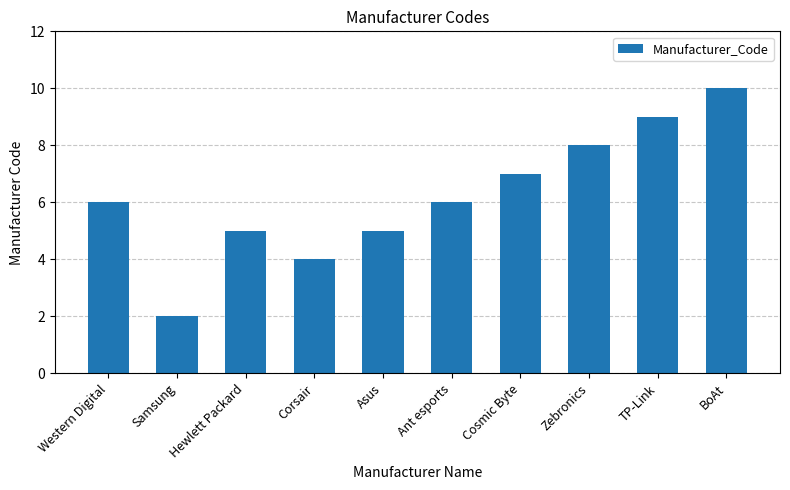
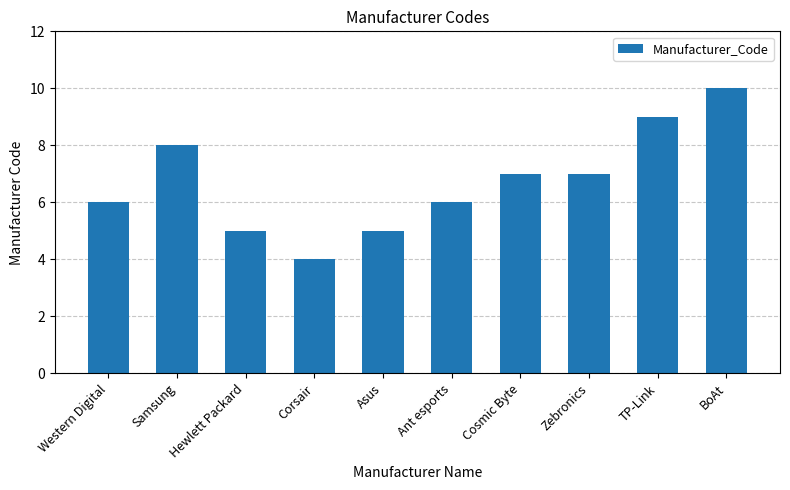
  {
    "Western Digital": 6,
-   "Samsung": 2,
+   "Samsung": 8,
    "Hewlett Packard": 5,
    "Corsair": 4,
    "Asus": 5,
    "Ant esports": 6,
    "Cosmic Byte": 7,
-   "Zebronics": 8,
+   "Zebronics": 7,
    "TP-Link": 9,
    "BoAt": 10
  }
